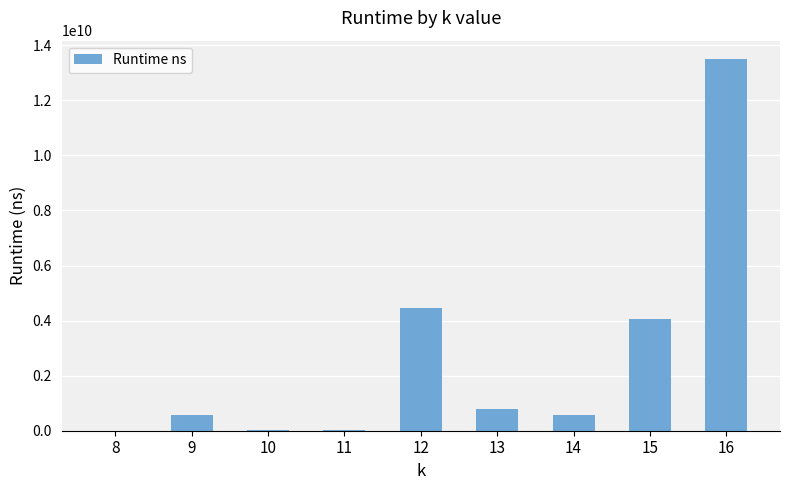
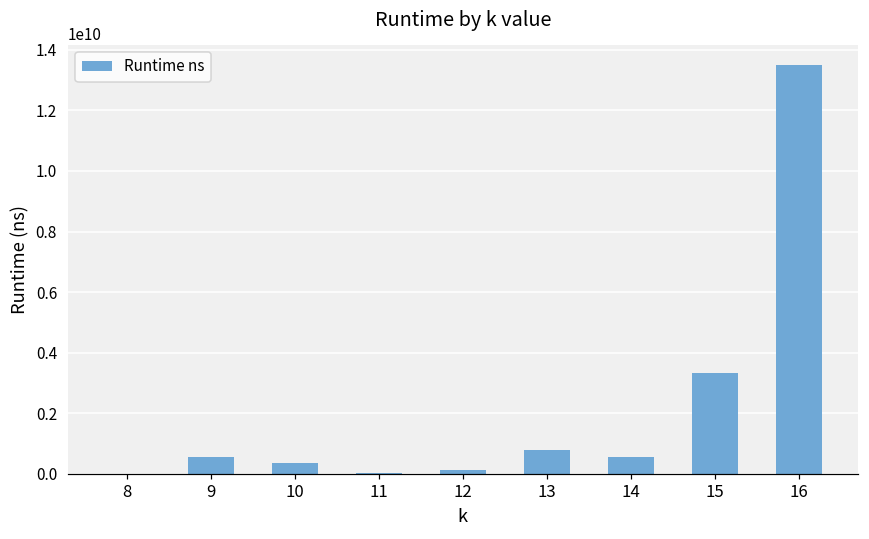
  {
    "9": 600000000,
-   "10": 0,
-   "12": 4500000000,
+   "10": 400000000,
+   "12": 100000000,
    "13": 800000000,
    "14": 600000000,
-   "15": 4000000000,
+   "15": 3300000000,
    "16": 13500000000
  }
